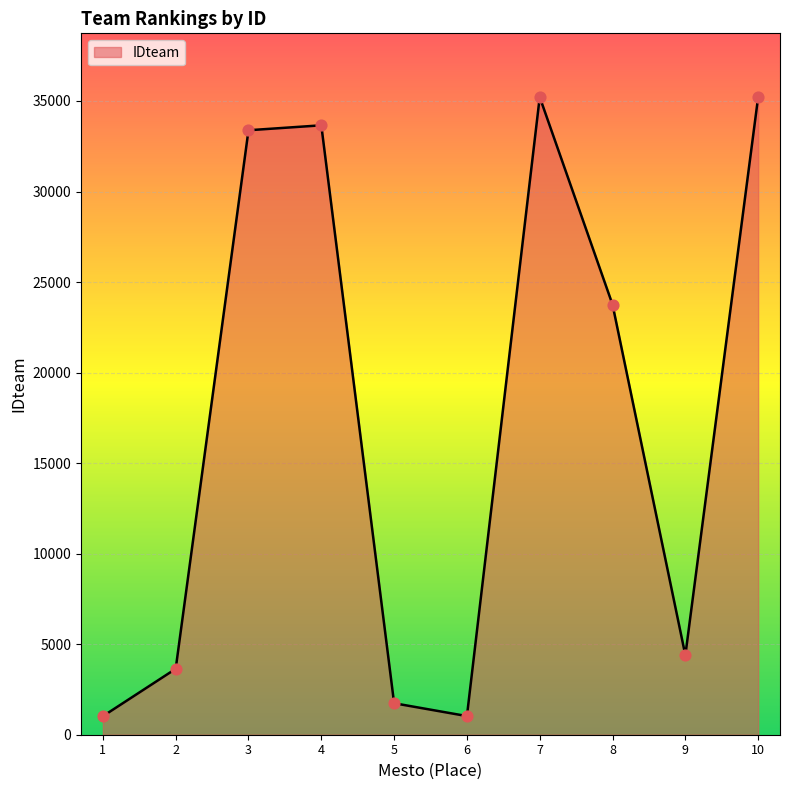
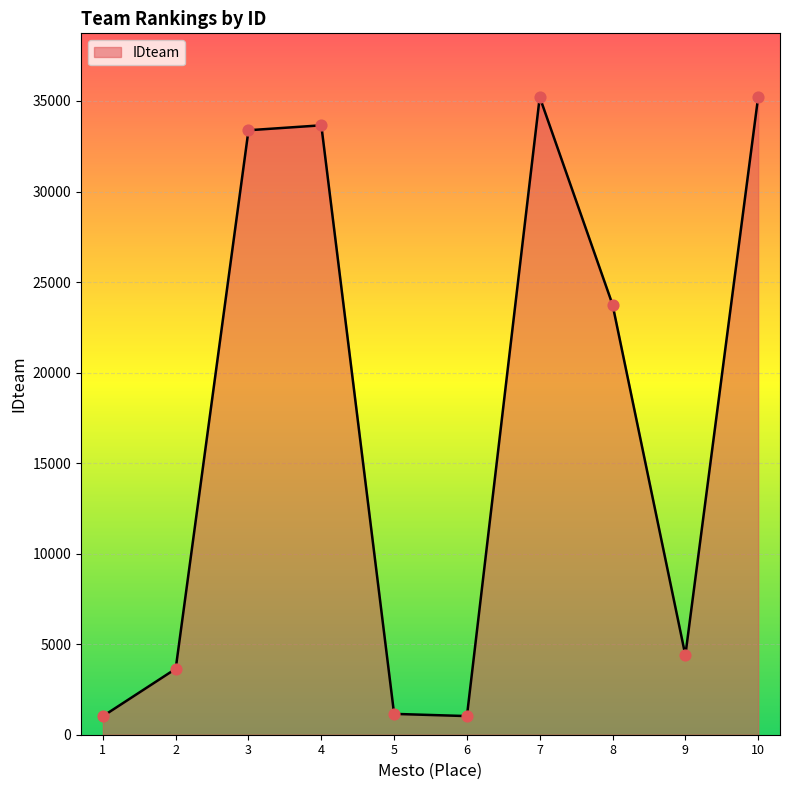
  {
    "1": 1000,
    "2": 3600,
    "3": 33400,
    "4": 33700,
-   "5": 1700,
+   "5": 1200,
    "6": 1000,
    "7": 35200,
    "8": 23800,
    "9": 4400,
    "10": 35200
  }
